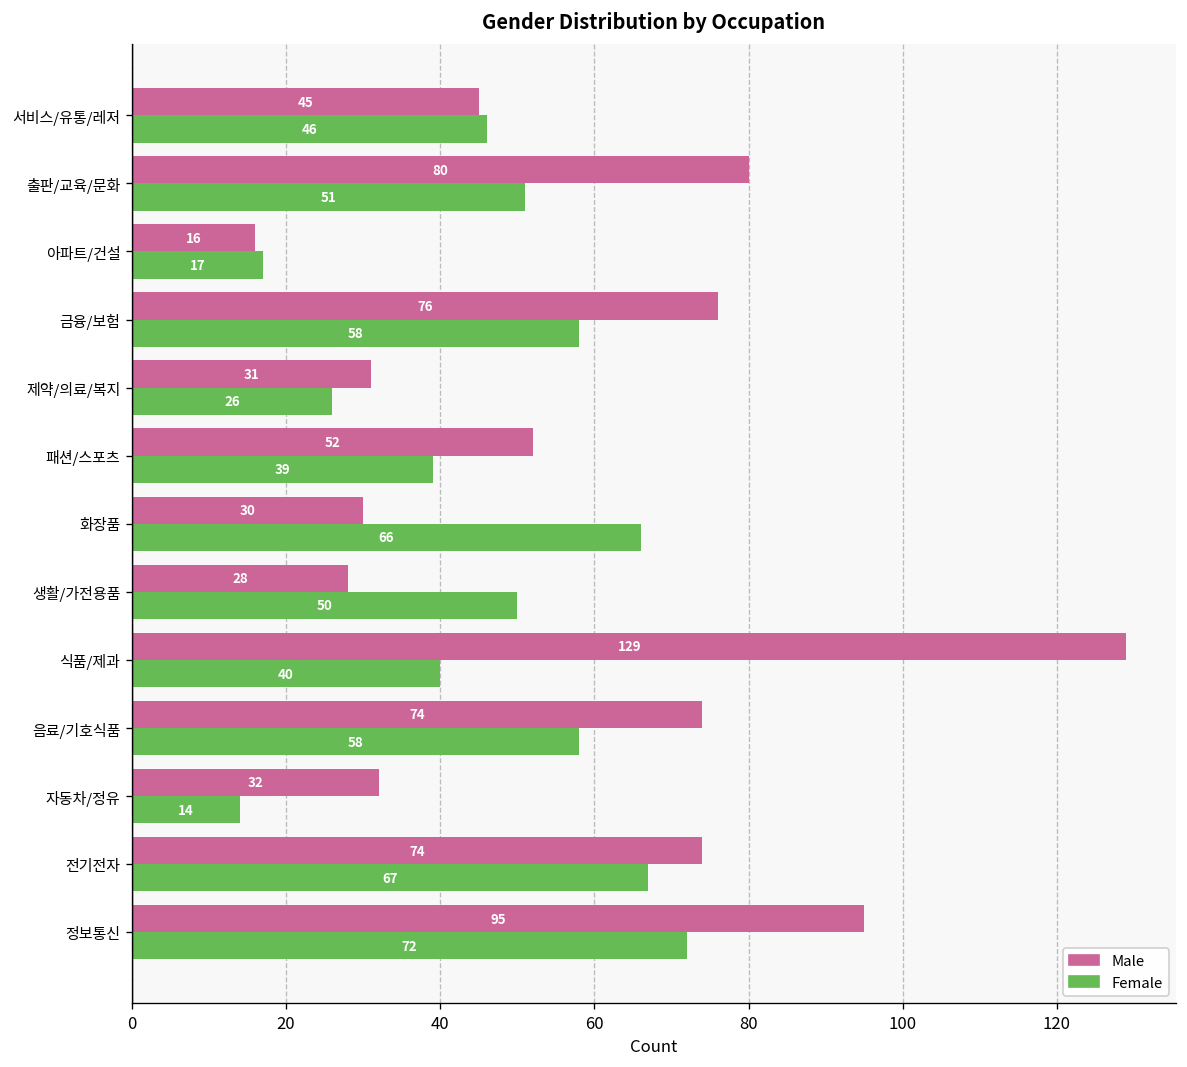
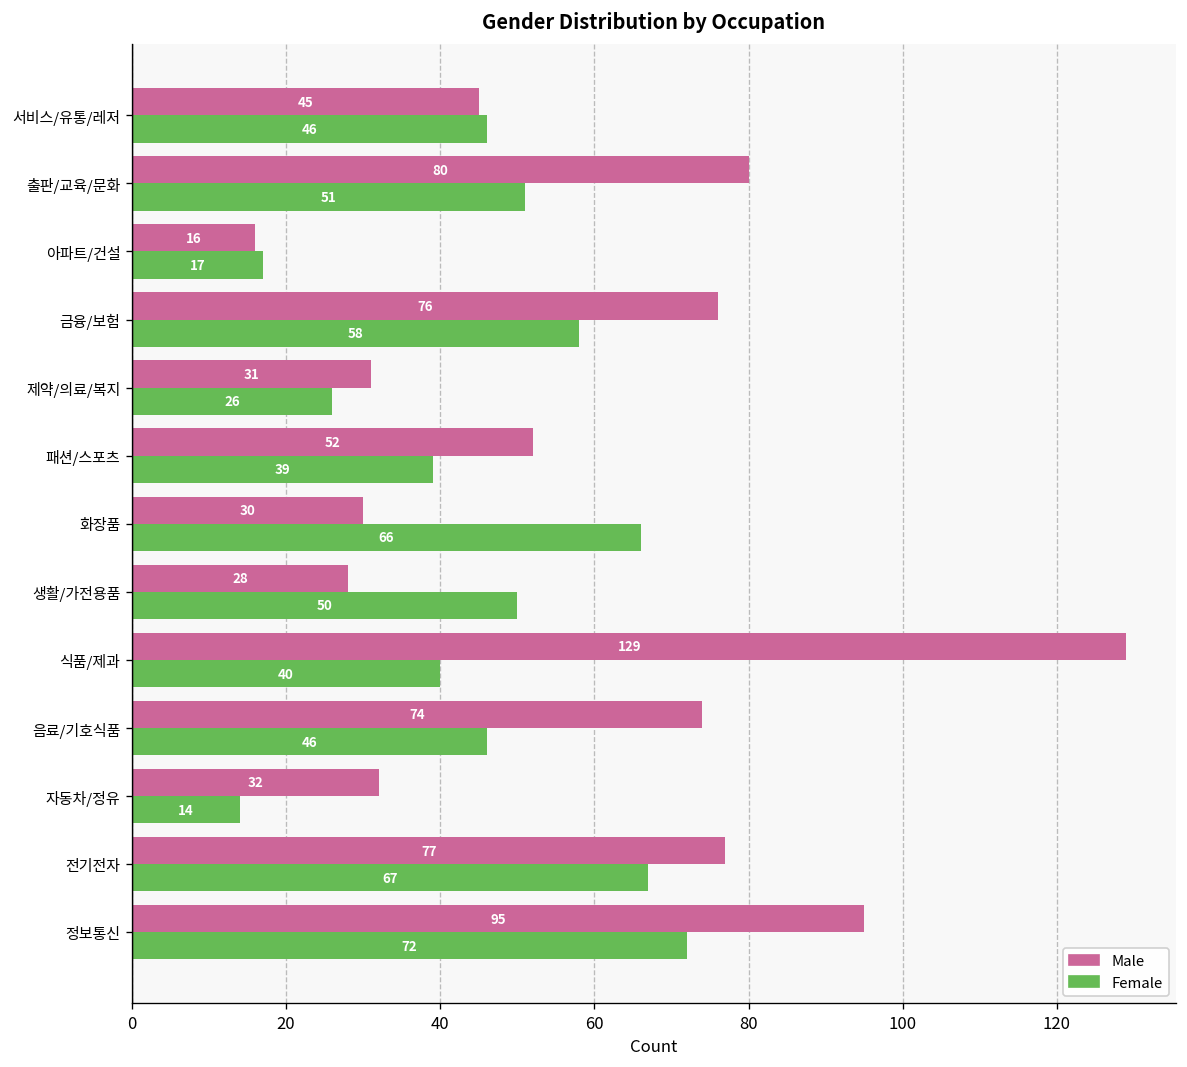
  {
    "Male": {
      "서비스/유통/레저": 45,
      "출판/교육/문화": 80,
      "아파트/건설": 16,
      "금융/보험": 76,
      "제약/의료/복지": 31,
      "패션/스포츠": 52,
      "화장품": 30,
      "생활/가전용품": 28,
      "식품/제과": 129,
      "음료/기호식품": 74,
      "자동차/정유": 32,
-     "전기전자": 74,
+     "전기전자": 77,
      "정보통신": 95
    },
    "Female": {
      "서비스/유통/레저": 46,
      "출판/교육/문화": 51,
      "아파트/건설": 17,
      "금융/보험": 58,
      "제약/의료/복지": 26,
      "패션/스포츠": 39,
      "화장품": 66,
      "생활/가전용품": 50,
      "식품/제과": 40,
-     "음료/기호식품": 58,
+     "음료/기호식품": 46,
      "자동차/정유": 14,
      "전기전자": 67,
      "정보통신": 72
    }
  }
